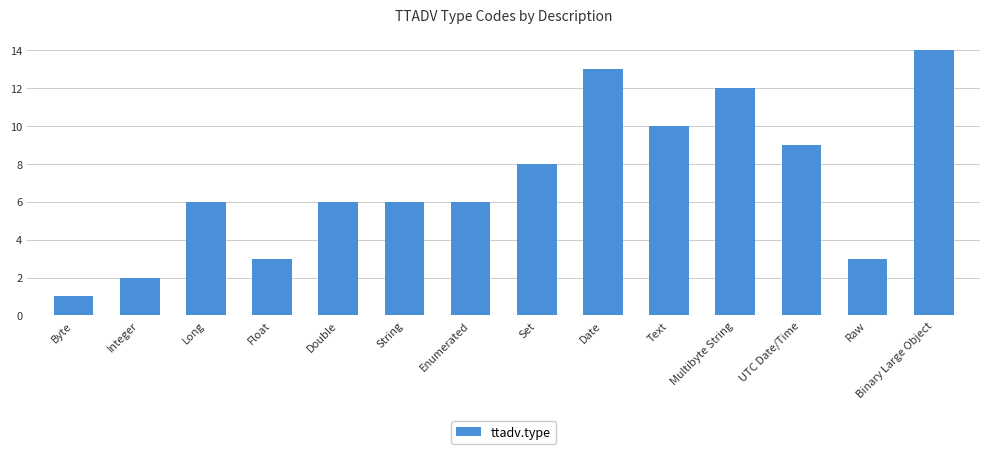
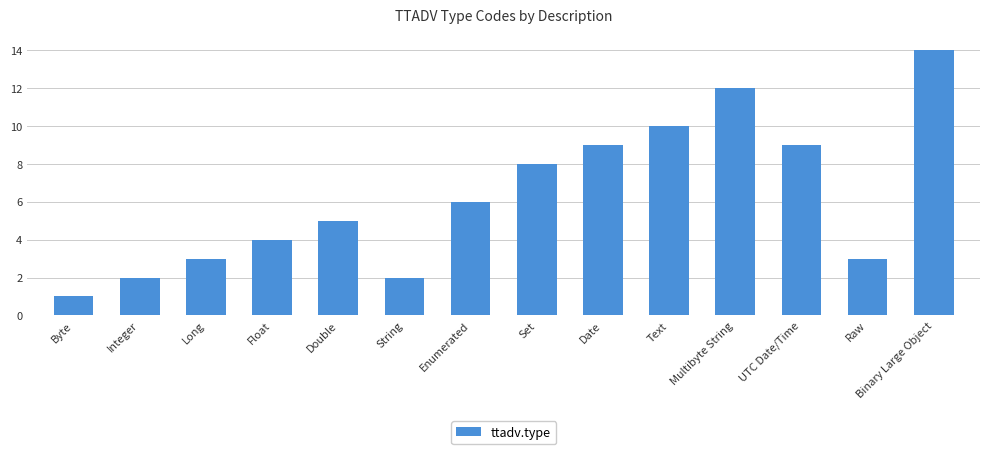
  {
    "Byte": 1,
    "Integer": 2,
-   "Long": 6,
-   "Float": 3,
-   "Double": 6,
-   "String": 6,
+   "Long": 3,
+   "Float": 4,
+   "Double": 5,
+   "String": 2,
    "Enumerated": 6,
    "Set": 8,
-   "Date": 13,
+   "Date": 9,
    "Text": 10,
    "Multibyte String": 12,
    "UTC Date/Time": 9,
    "Raw": 3,
    "Binary Large Object": 14
  }
